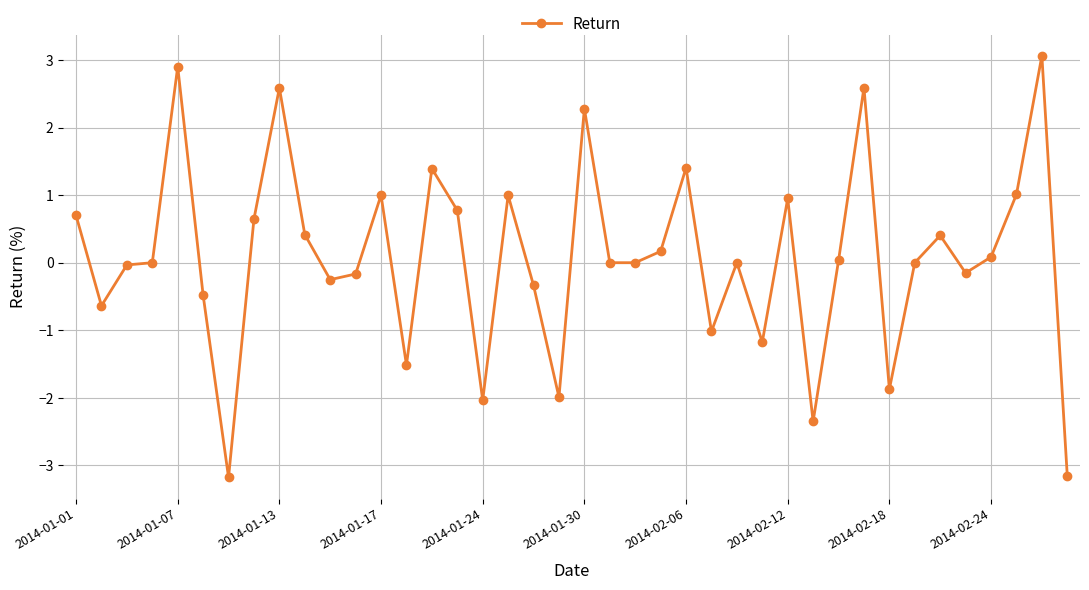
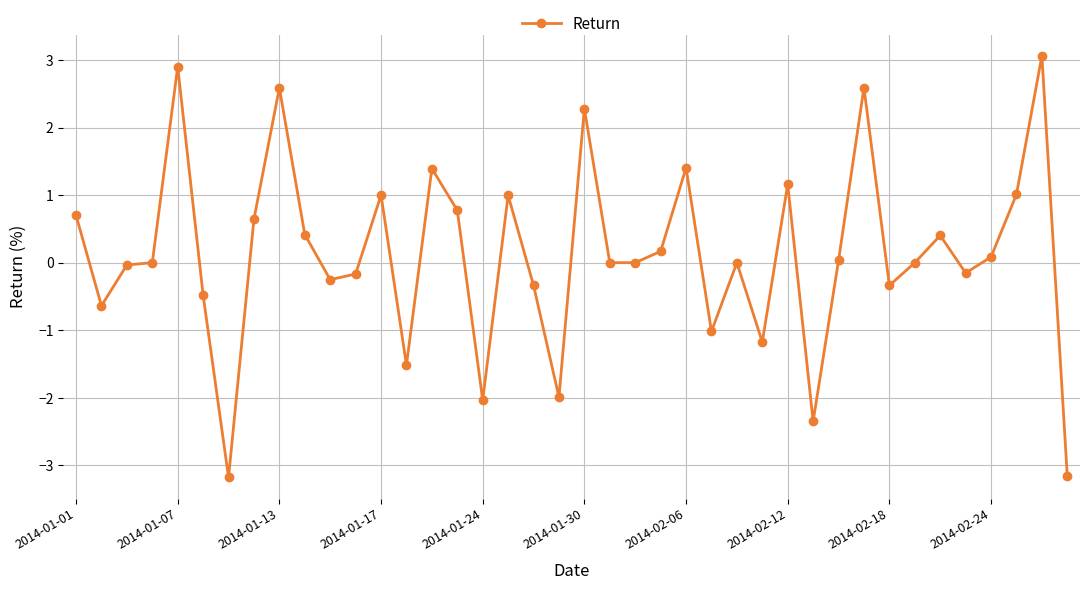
  {
    "2014-01-01": 0.7,
    "2014-01-07": 2.9,
    "2014-01-13": 2.6,
    "2014-01-17": 1.0,
    "2014-01-24": -2.0,
    "2014-01-30": 2.3,
    "2014-02-06": 1.4,
-   "2014-02-12": 1.0,
-   "2014-02-18": -1.9,
+   "2014-02-12": 1.2,
+   "2014-02-18": -0.3,
    "2014-02-24": 0.1
  }
